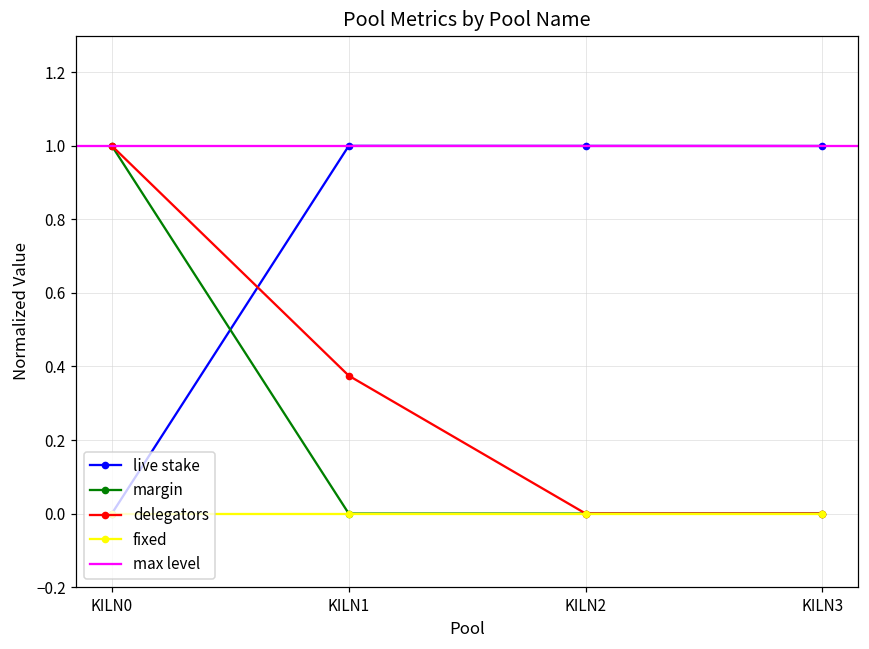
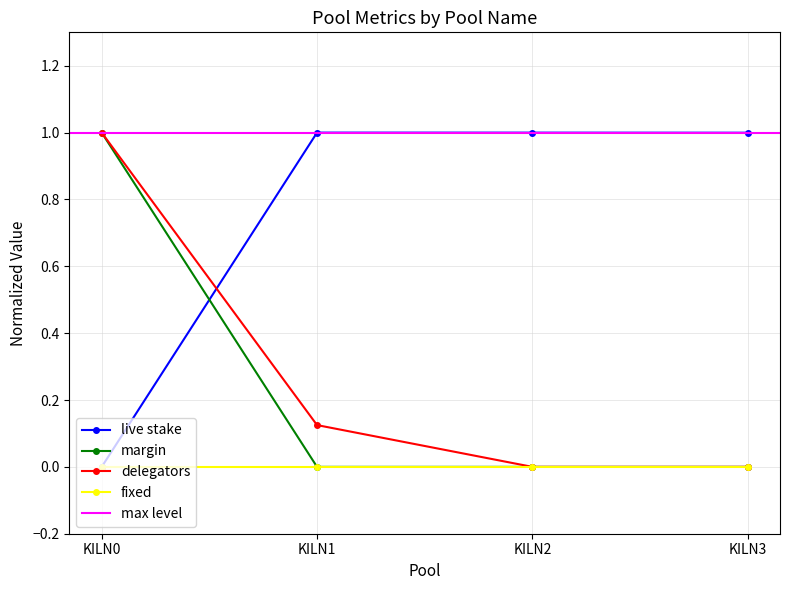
  {
    "live stake": {
      "KILN1": 1.00,
      "KILN2": 1.00,
      "KILN3": 1.00
    },
    "delegators": {
-     "KILN1": 0.38
+     "KILN1": 0.13
    }
  }
